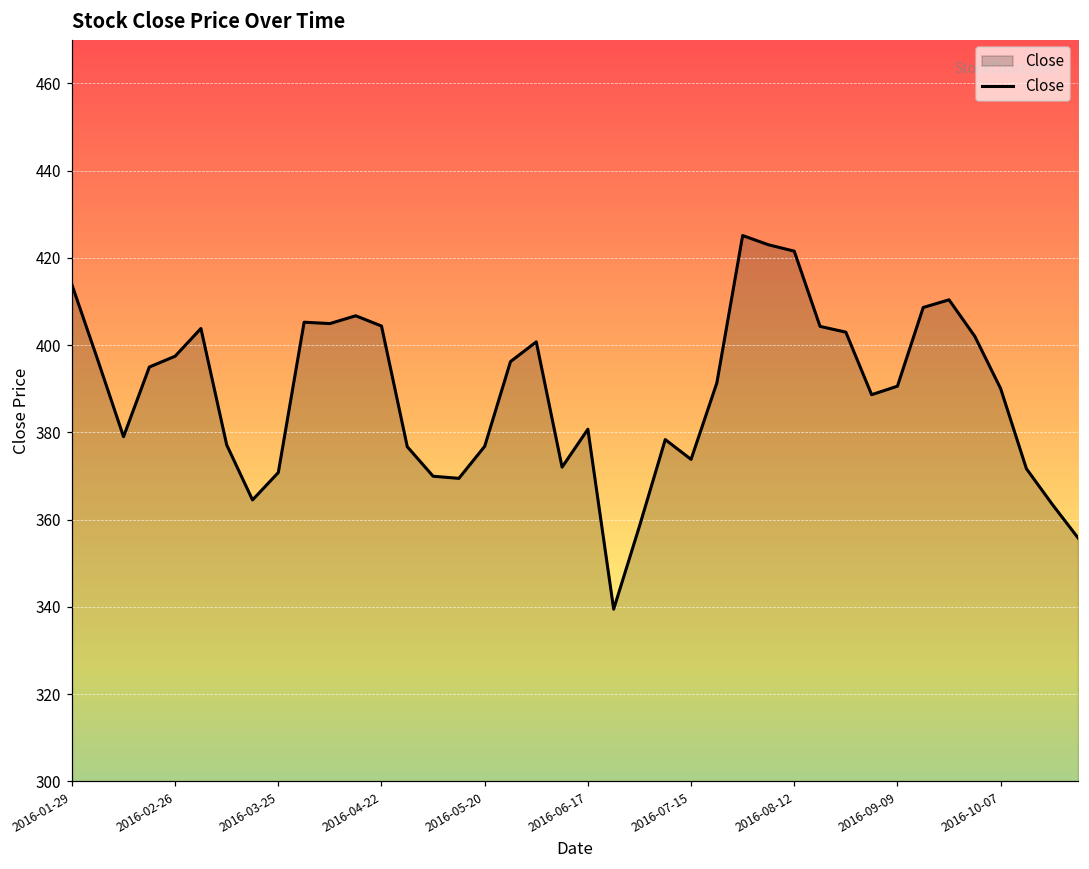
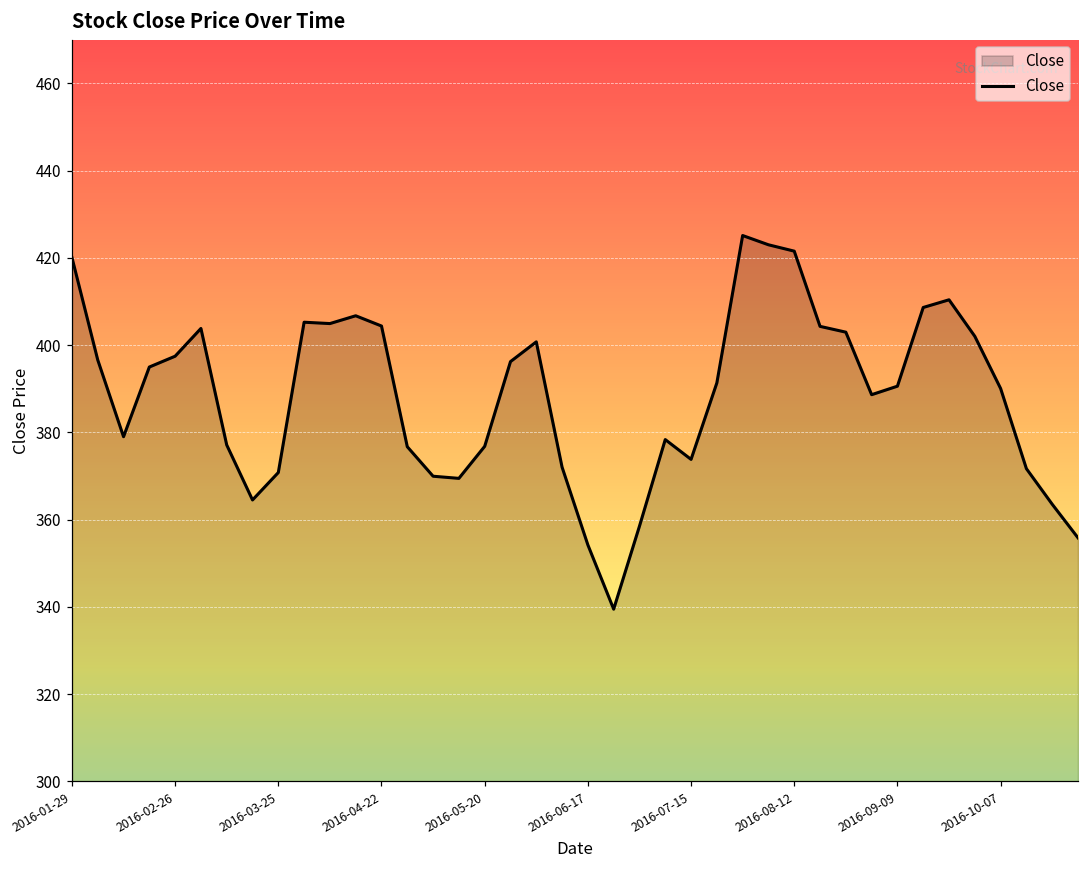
  {
-   "2016-01-29": 414,
+   "2016-01-29": 420,
    "2016-02-26": 397,
    "2016-03-25": 371,
    "2016-04-22": 404,
    "2016-05-20": 377,
-   "2016-06-17": 381,
+   "2016-06-17": 354,
    "2016-07-15": 374,
    "2016-08-12": 422,
    "2016-09-09": 391,
    "2016-10-07": 390
  }
